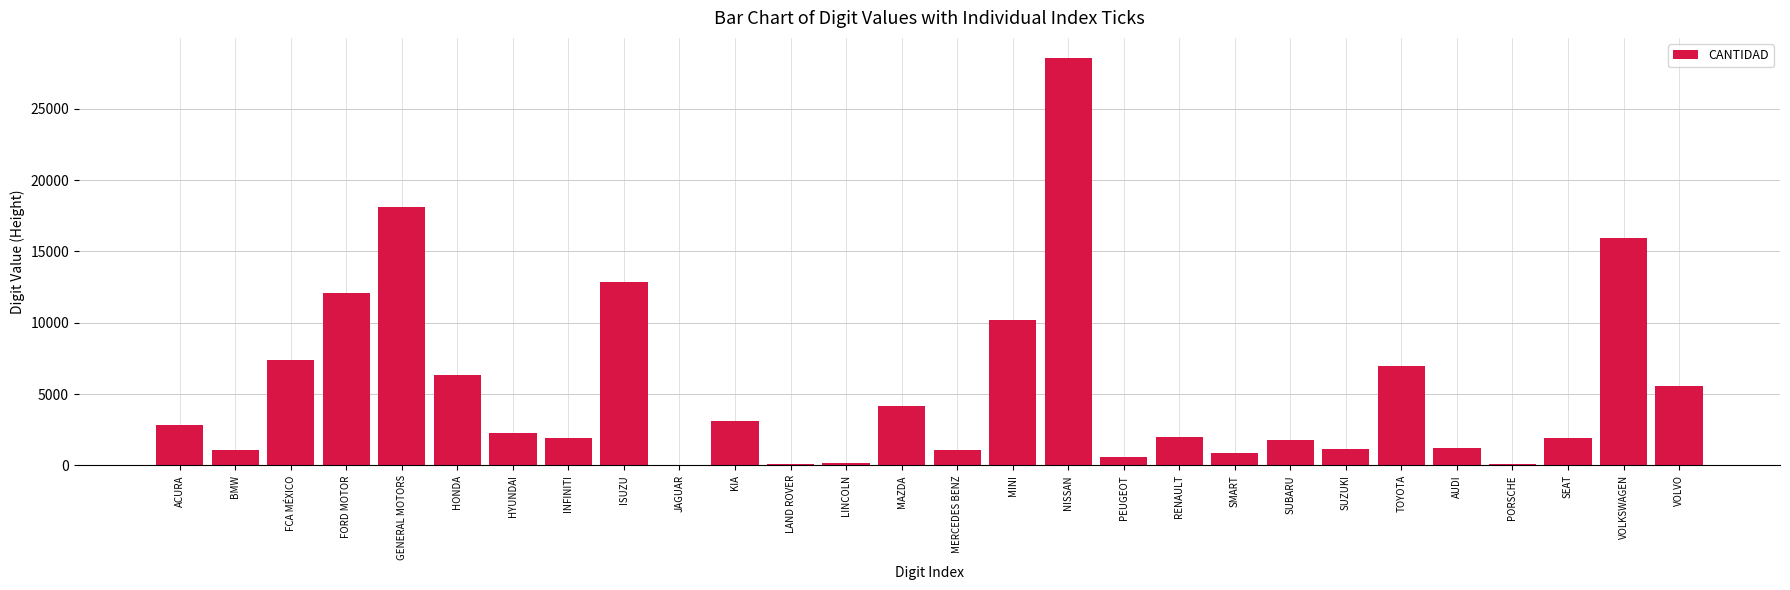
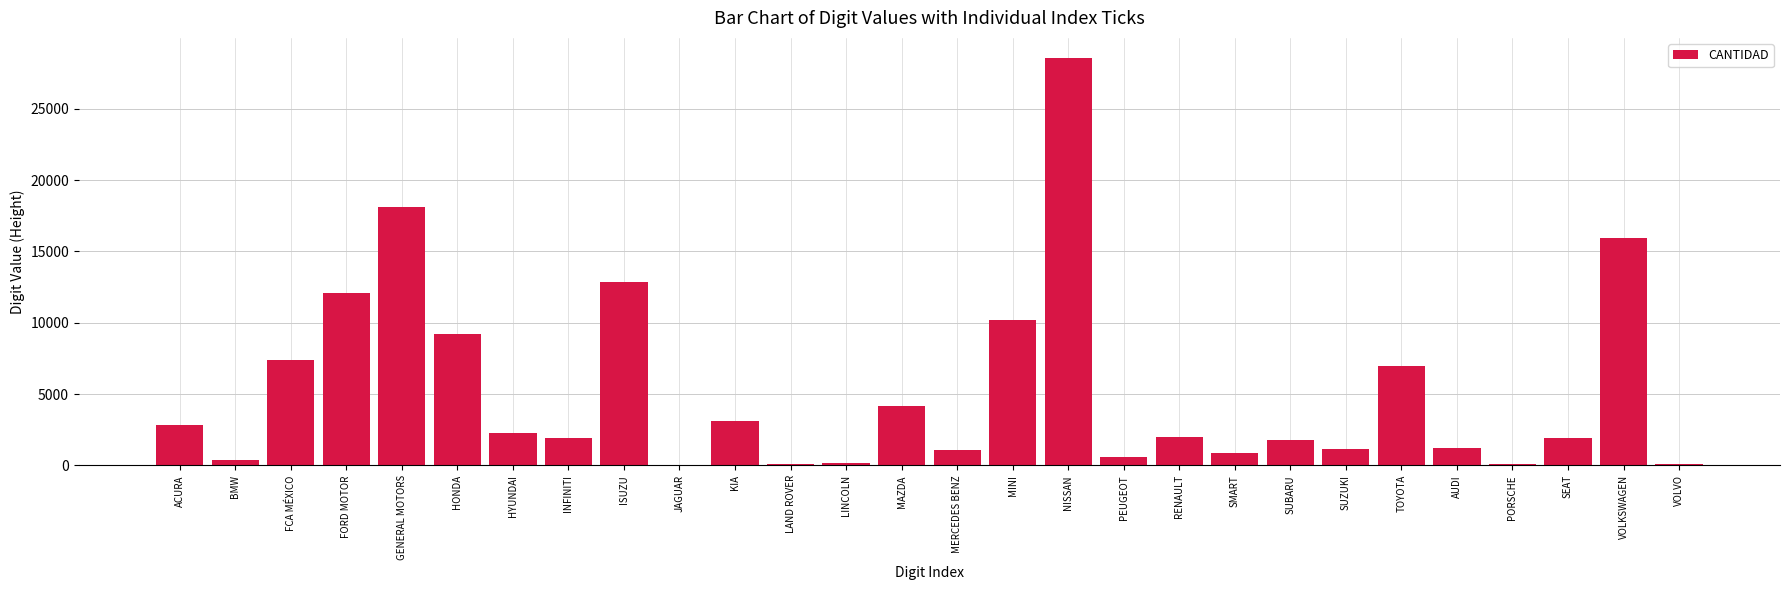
  {
    "ACURA": 2800,
-   "BMW": 1100,
+   "BMW": 400,
    "FCA MÉXICO": 7400,
    "FORD MOTOR": 12100,
    "GENERAL MOTORS": 18100,
-   "HONDA": 6400,
+   "HONDA": 9200,
    "HYUNDAI": 2300,
    "INFINITI": 1900,
    "ISUZU": 12900,
    "KIA": 3100,
    "LINCOLN": 200,
    "MAZDA": 4100,
    "MERCEDES BENZ": 1100,
    "MINI": 10200,
    "NISSAN": 28500,
    "PEUGEOT": 600,
    "RENAULT": 2000,
    "SMART": 900,
    "SUBARU": 1800,
    "SUZUKI": 1100,
    "TOYOTA": 7000,
    "AUDI": 1200,
    "SEAT": 1900,
    "VOLKSWAGEN": 15900,
-   "VOLVO": 5600
+   "VOLVO": 100
  }
